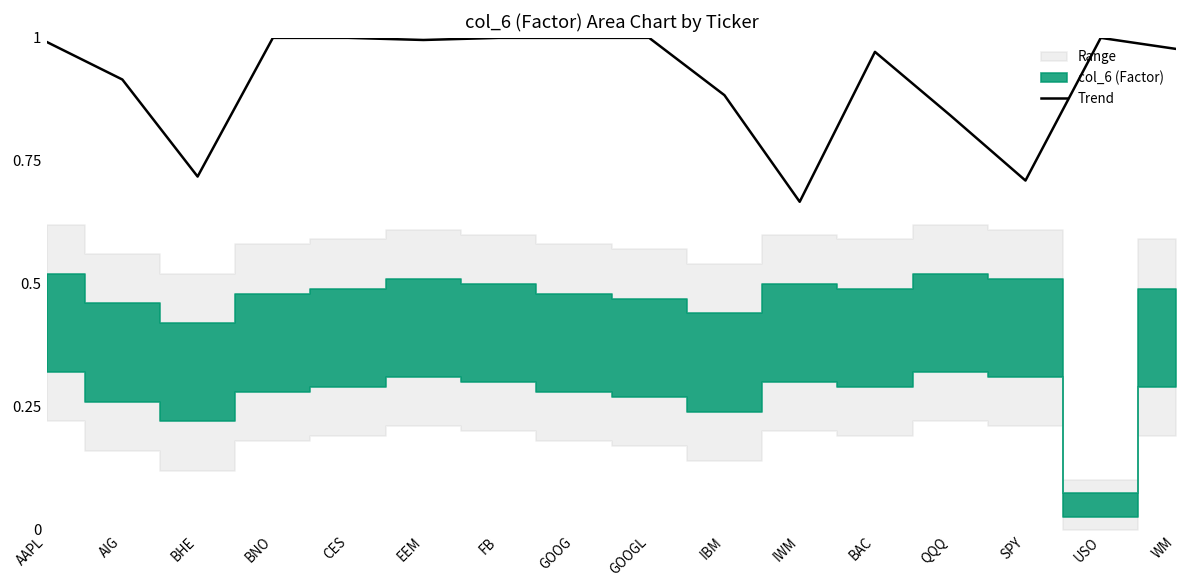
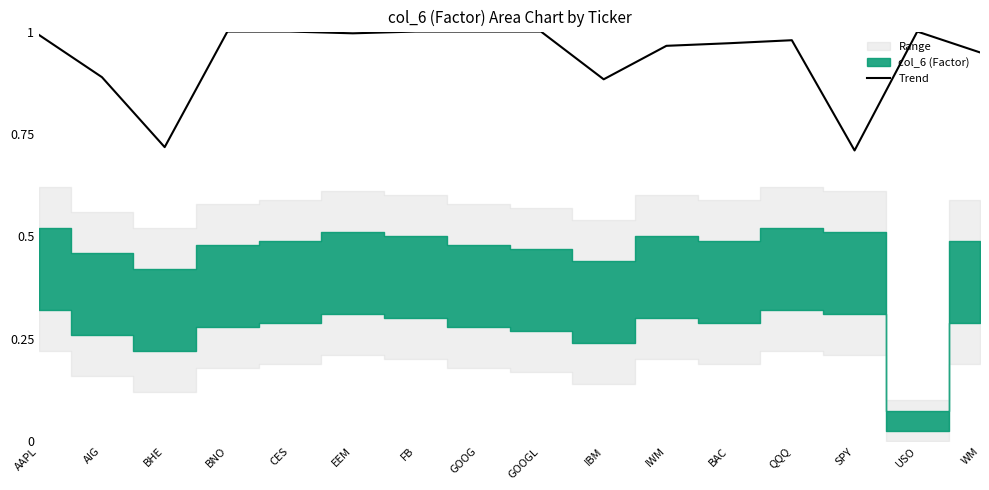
  {
    "Trend": {
      "AAPL": 0.99,
-     "AIG": 0.92,
+     "AIG": 0.89,
      "BHE": 0.72,
      "BNO": 1.00,
      "CES": 1.00,
      "EEM": 1.00,
      "FB": 1.00,
      "GOOG": 1.00,
      "GOOGL": 1.00,
      "IBM": 0.88,
-     "IWM": 0.67,
+     "IWM": 0.97,
      "BAC": 0.97,
-     "QQQ": 0.84,
+     "QQQ": 0.98,
      "SPY": 0.71,
      "USO": 1.00,
-     "WM": 0.98
+     "WM": 0.95
    }
  }
